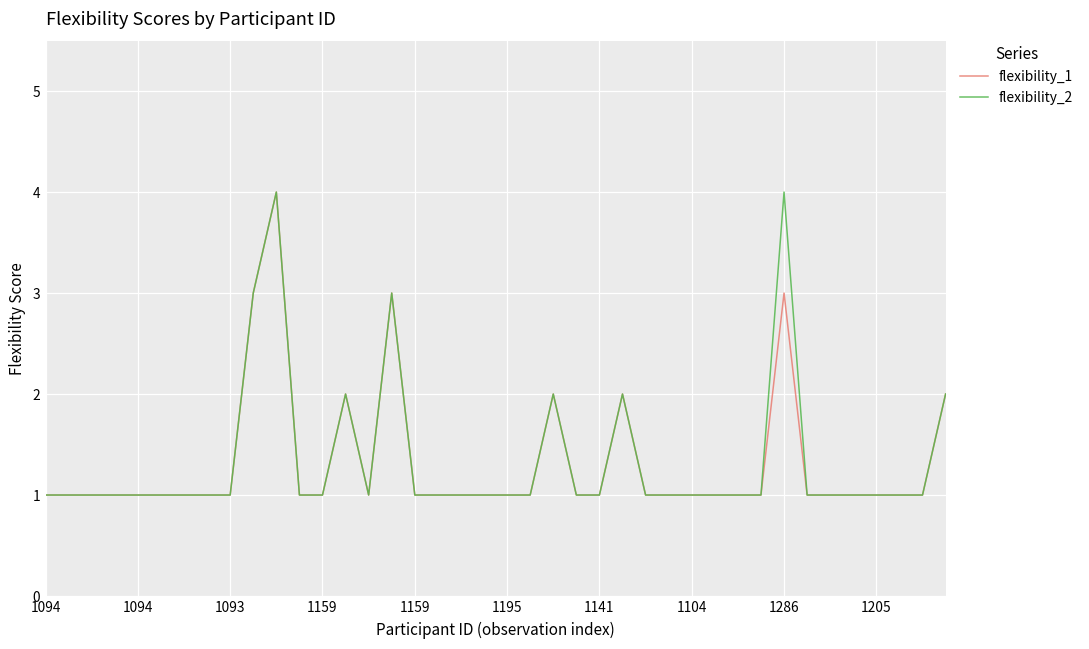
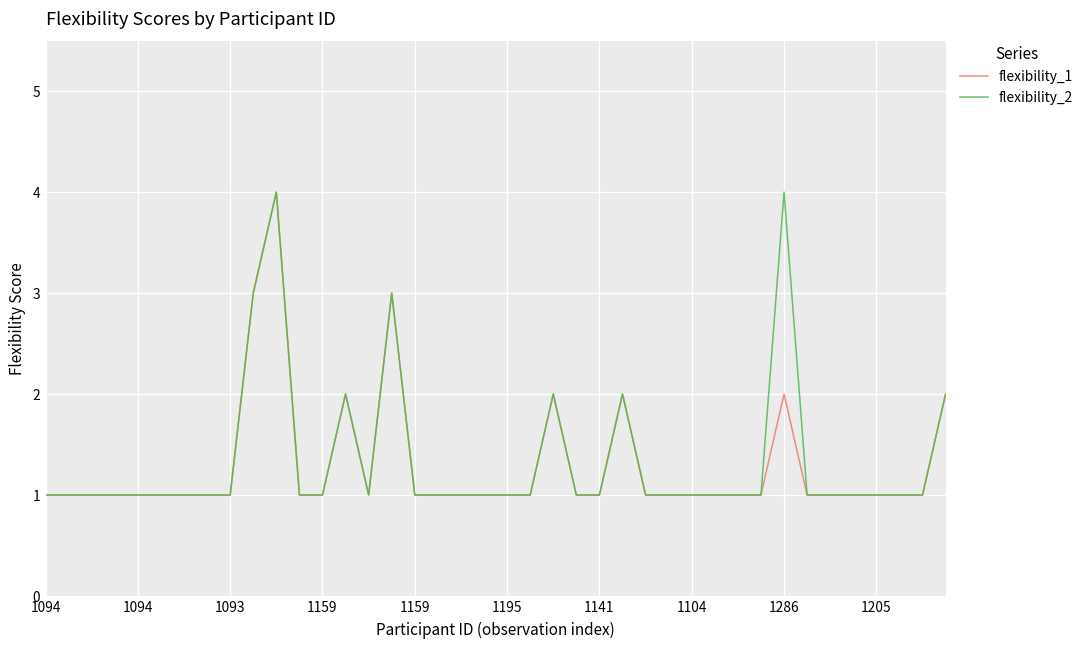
  {
    "flexibility_1": {
-     "1286": 3
+     "1286": 2
    },
    "flexibility_2": {
      "1286": 4
    }
  }
